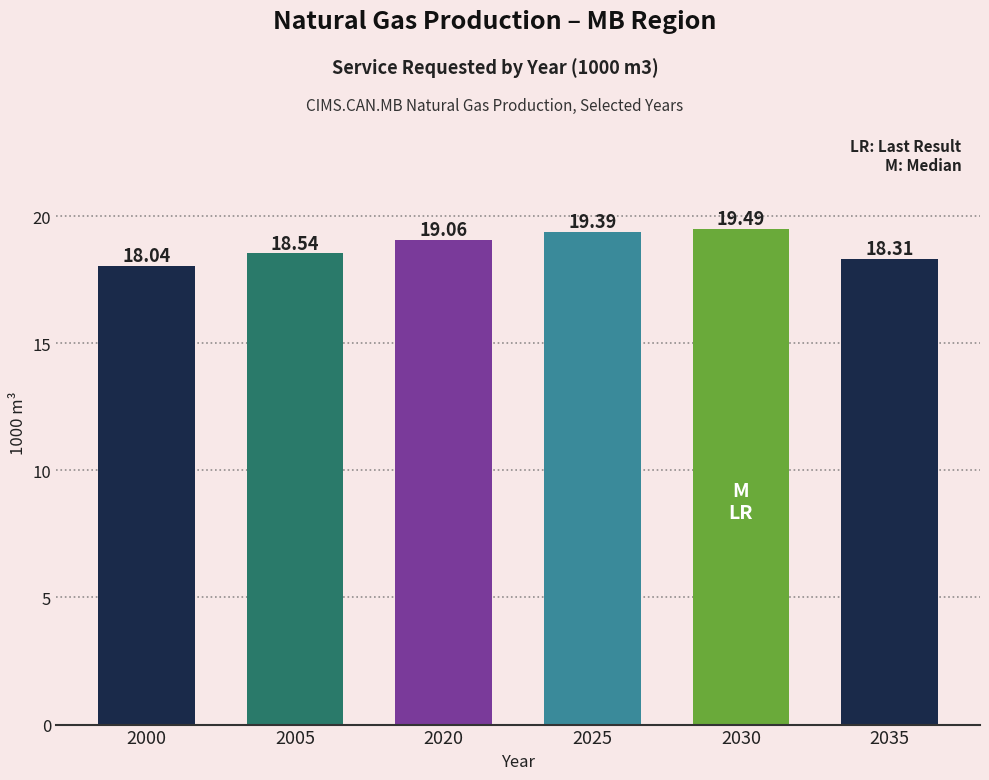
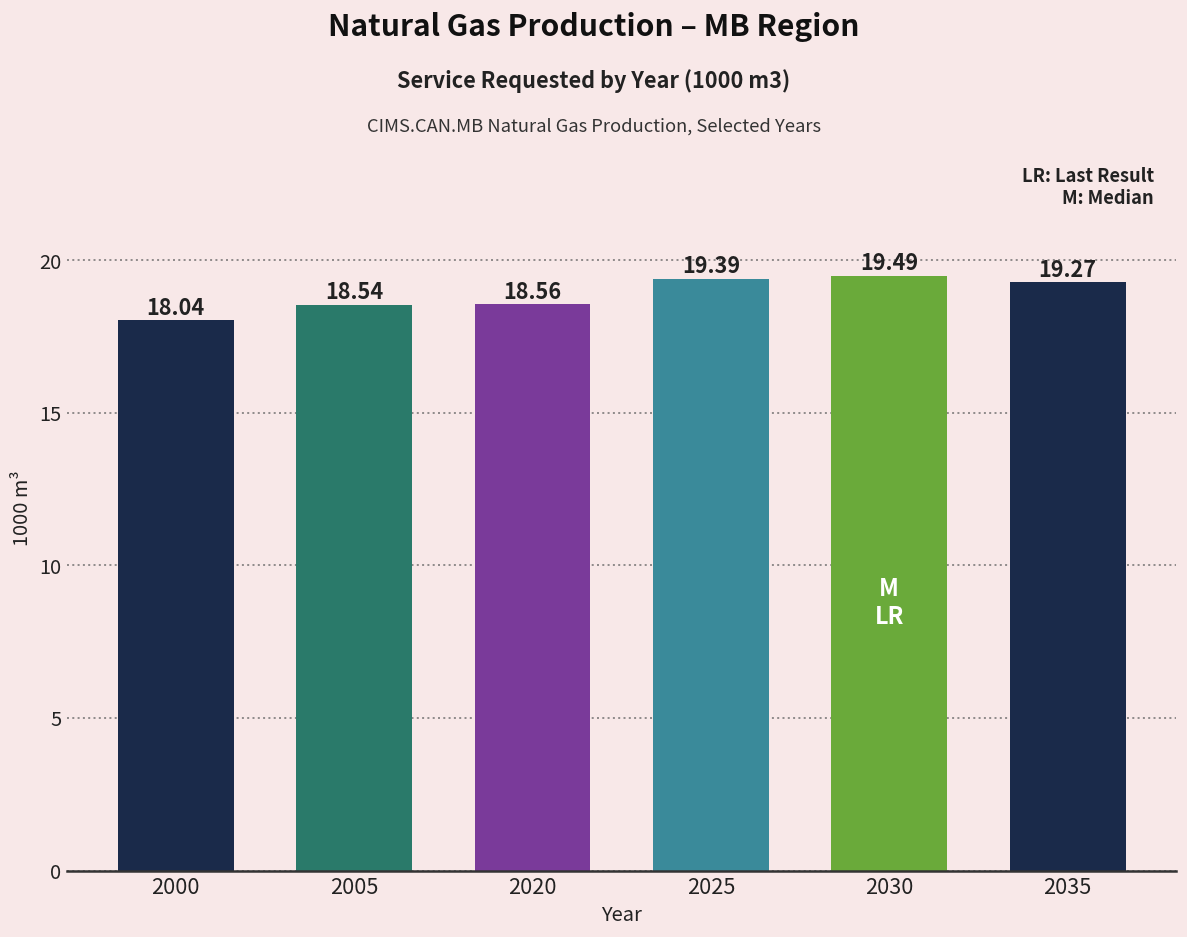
  {
    "2000": 18.04,
    "2005": 18.54,
-   "2020": 19.06,
+   "2020": 18.56,
    "2025": 19.39,
    "2030": 19.49,
-   "2035": 18.31
+   "2035": 19.27
  }
